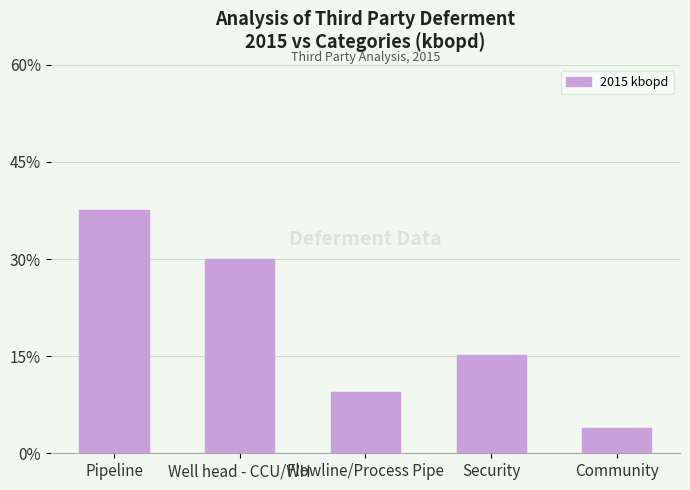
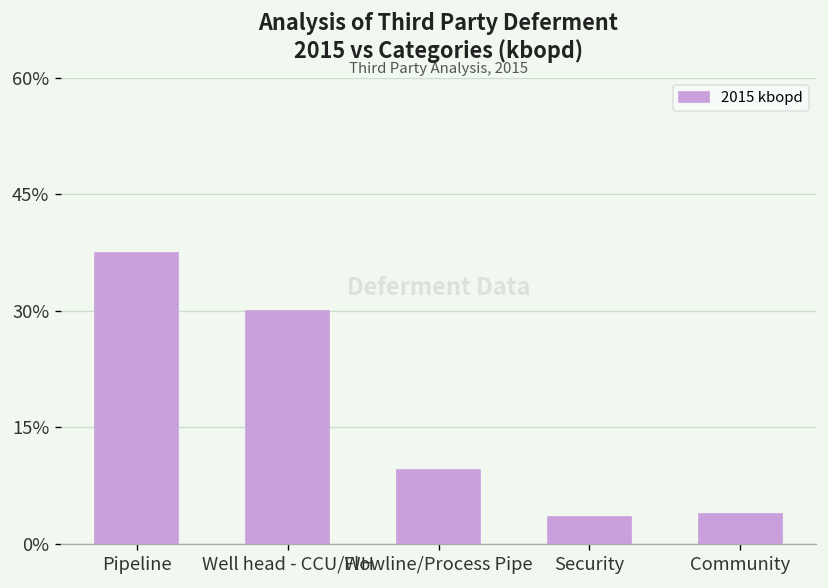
  {
    "Pipeline": "38%",
-   "Security": "15%",
+   "Security": "4%",
    "Community": "4%"
  }
